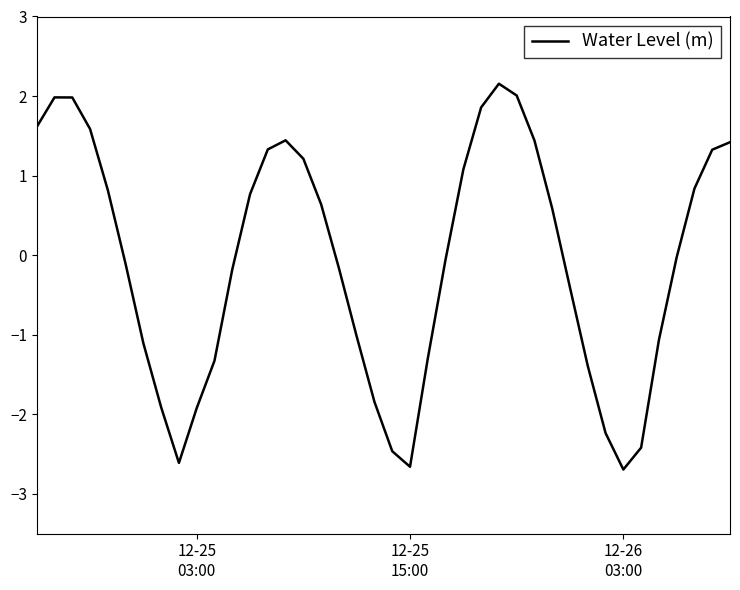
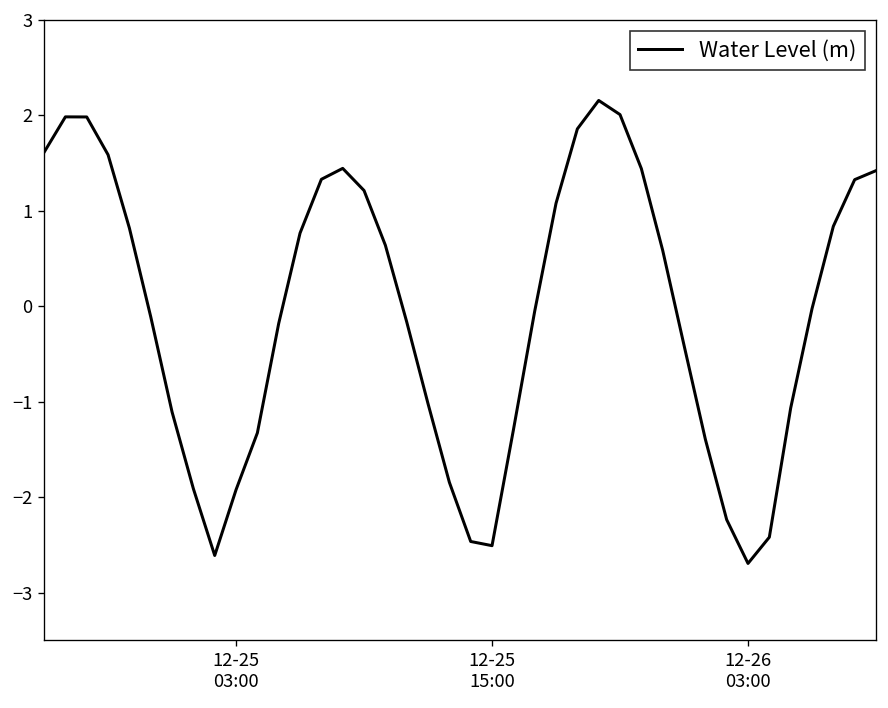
  {
    "12-25 03:00": -1.9,
-   "12-25 15:00": -2.7,
+   "12-25 15:00": -2.5,
    "12-26 03:00": -2.7
  }
